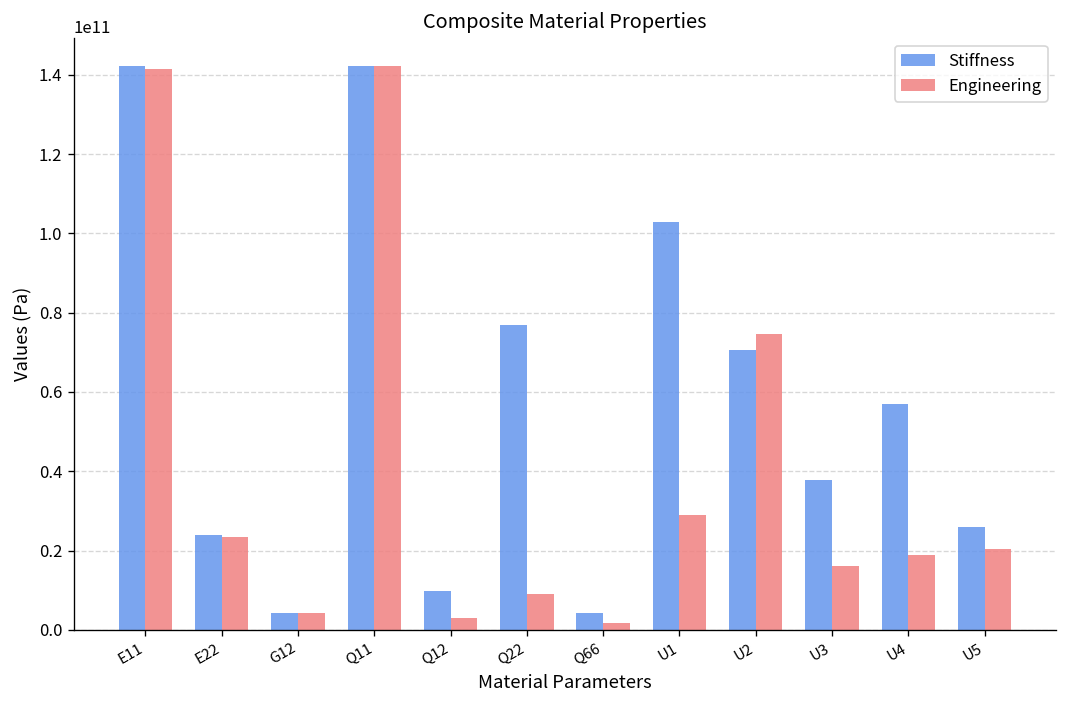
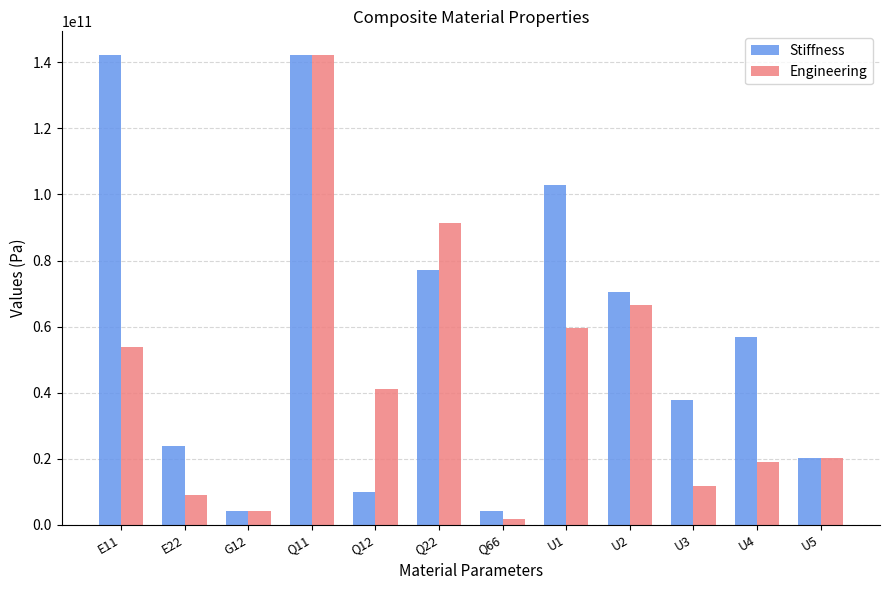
  {
    "Stiffness": {
      "E11": 142000000000,
      "E22": 24000000000,
      "G12": 4000000000,
      "Q11": 142000000000,
      "Q12": 10000000000,
      "Q22": 77000000000,
      "Q66": 4000000000,
      "U1": 103000000000,
      "U2": 70000000000,
      "U3": 38000000000,
      "U4": 57000000000,
-     "U5": 26000000000
+     "U5": 20000000000
    },
    "Engineering": {
-     "E11": 141000000000,
-     "E22": 23000000000,
+     "E11": 54000000000,
+     "E22": 9000000000,
      "G12": 4000000000,
      "Q11": 142000000000,
-     "Q12": 3000000000,
-     "Q22": 9000000000,
+     "Q12": 41000000000,
+     "Q22": 92000000000,
      "Q66": 2000000000,
-     "U1": 29000000000,
-     "U2": 75000000000,
-     "U3": 16000000000,
+     "U1": 60000000000,
+     "U2": 67000000000,
+     "U3": 12000000000,
      "U4": 19000000000,
      "U5": 20000000000
    }
  }
